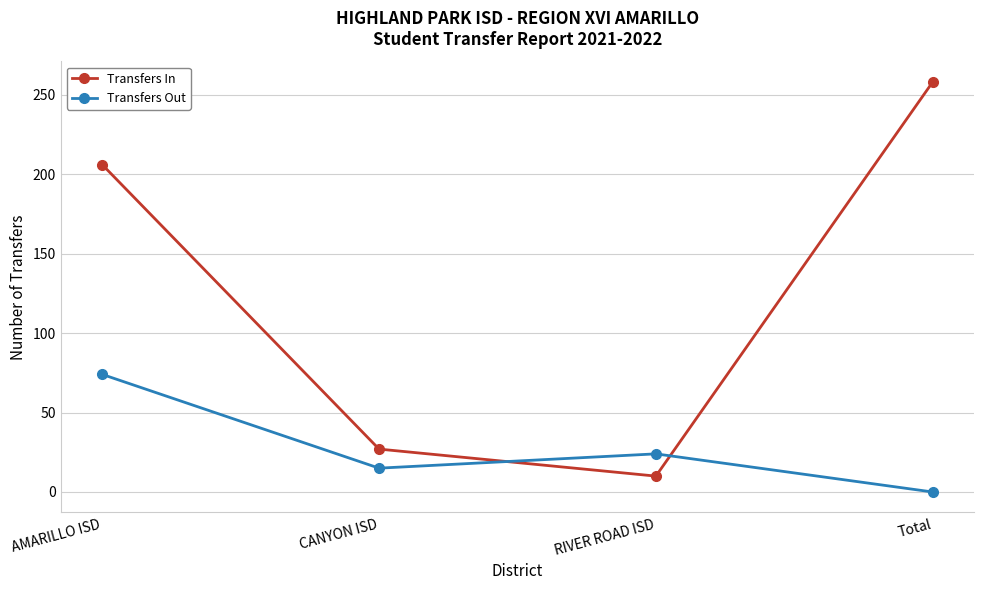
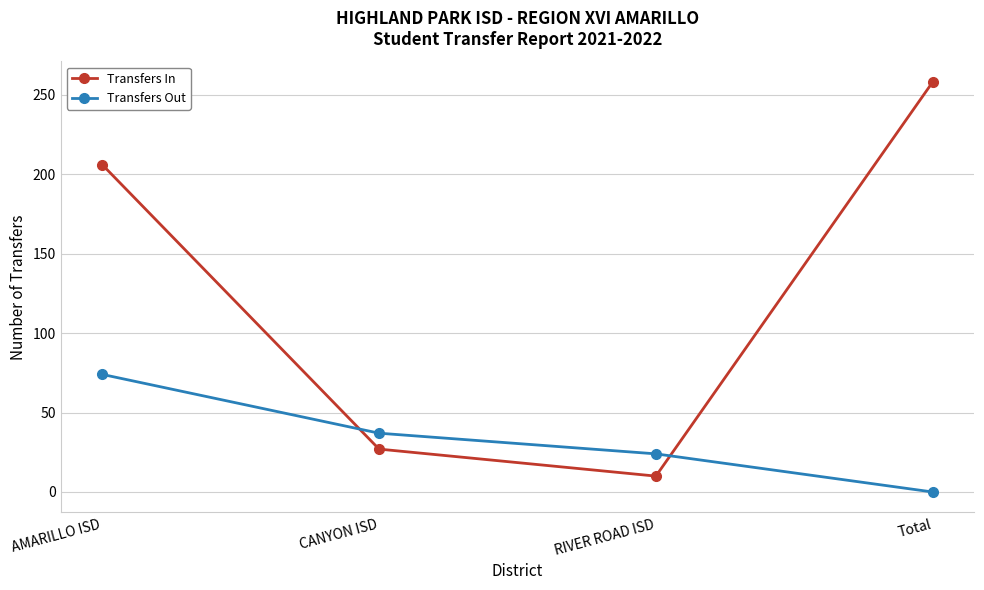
  {
    "Transfers In": {
      "AMARILLO ISD": 206,
      "CANYON ISD": 27,
      "RIVER ROAD ISD": 10,
      "Total": 258
    },
    "Transfers Out": {
      "AMARILLO ISD": 74,
-     "CANYON ISD": 15,
+     "CANYON ISD": 37,
      "RIVER ROAD ISD": 24,
      "Total": 0
    }
  }
